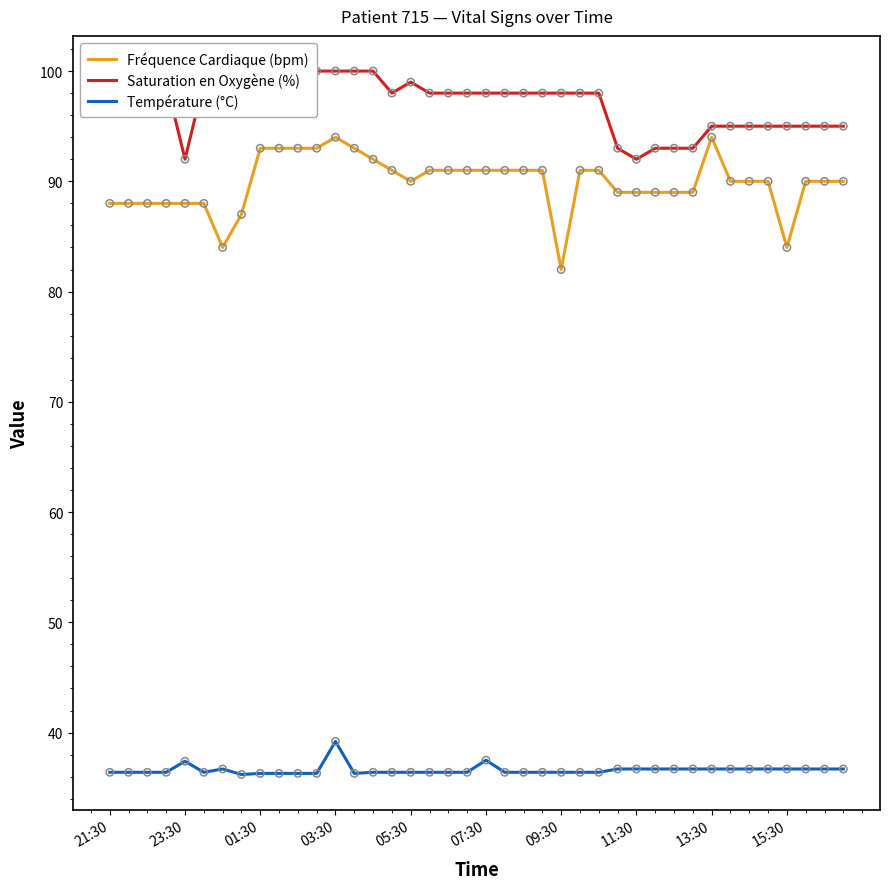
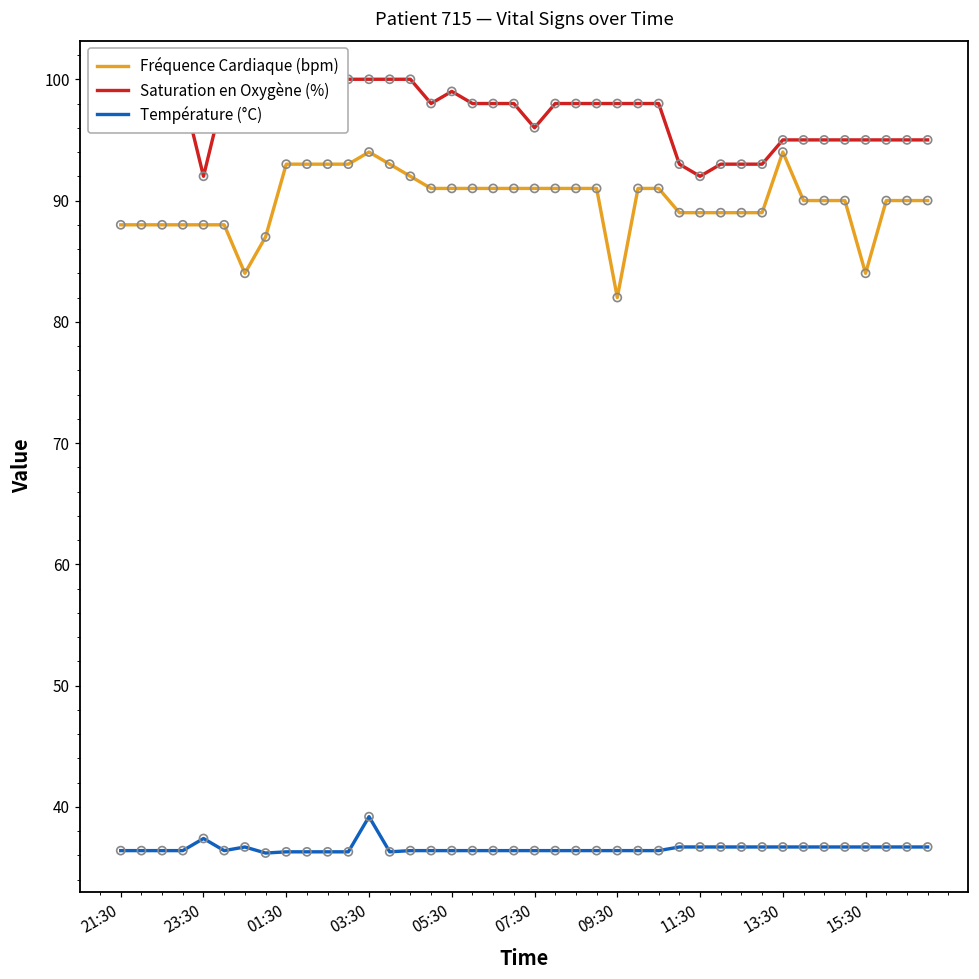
  {
    "Fréquence Cardiaque (bpm)": {
      "21:30": 88,
      "23:30": 88,
      "01:30": 93,
      "03:30": 94,
-     "05:30": 90,
+     "05:30": 91,
      "07:30": 91,
      "09:30": 82,
      "11:30": 89,
      "13:30": 94,
      "15:30": 84
    },
    "Saturation en Oxygène (%)": {
      "23:30": 92,
      "03:30": 100,
      "05:30": 99,
-     "07:30": 98,
+     "07:30": 96,
      "09:30": 98,
      "11:30": 92,
      "13:30": 95,
      "15:30": 95
    },
    "Température (°C)": {
      "21:30": 36.4,
      "23:30": 37.4,
      "01:30": 36.3,
      "03:30": 39.2,
      "05:30": 36.4,
-     "07:30": 37.5,
+     "07:30": 36.4,
      "09:30": 36.4,
      "11:30": 36.7,
      "13:30": 36.7,
      "15:30": 36.7
    }
  }
